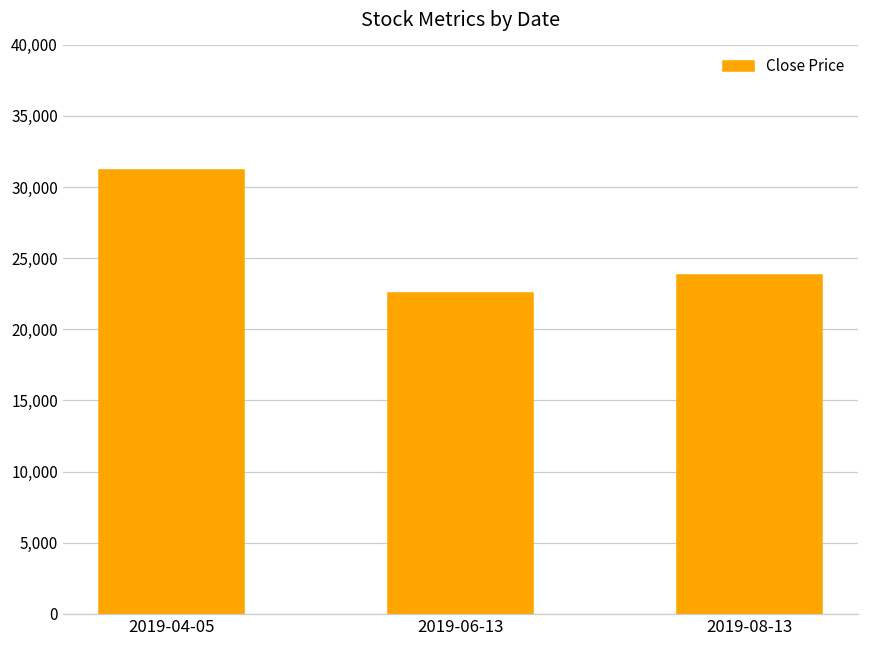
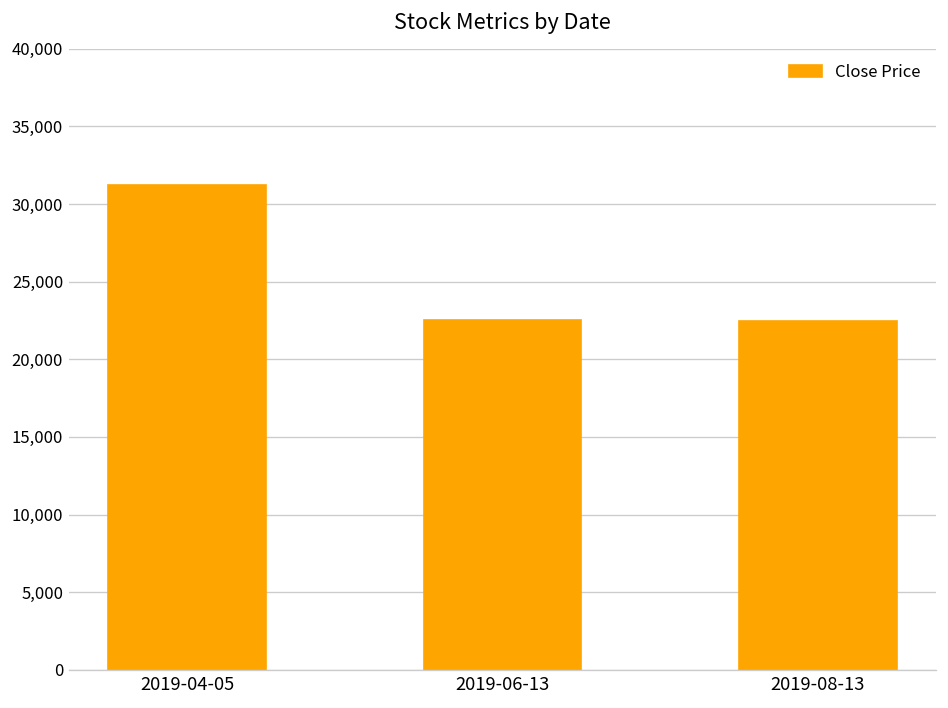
  {
    "2019-04-05": "31,200",
    "2019-06-13": "22,500",
-   "2019-08-13": "23,800"
+   "2019-08-13": "22,500"
  }
